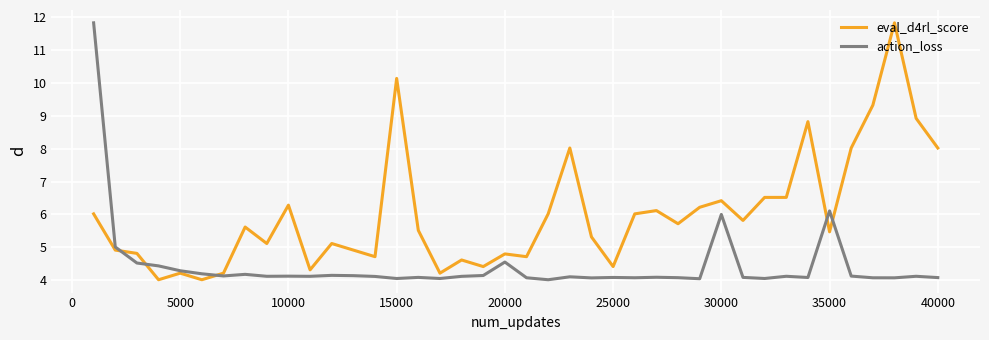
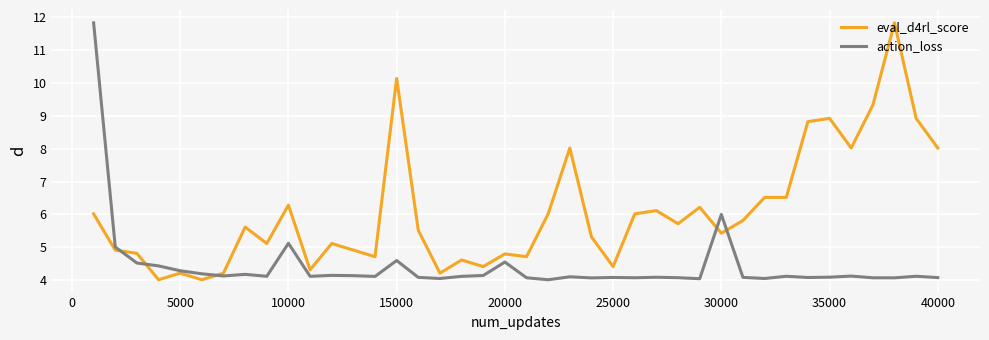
  {
    "eval_d4rl_score": {
      "10000": 6.3,
      "15000": 10.1,
      "20000": 4.8,
      "25000": 4.4,
-     "30000": 6.4,
-     "35000": 5.5,
+     "30000": 5.4,
+     "35000": 8.9,
      "40000": 8.0
    },
    "action_loss": {
-     "10000": 4.1,
-     "15000": 4.0,
+     "10000": 5.1,
+     "15000": 4.6,
      "20000": 4.6,
      "25000": 4.1,
      "30000": 6.0,
-     "35000": 6.1,
+     "35000": 4.1,
      "40000": 4.1
    }
  }
